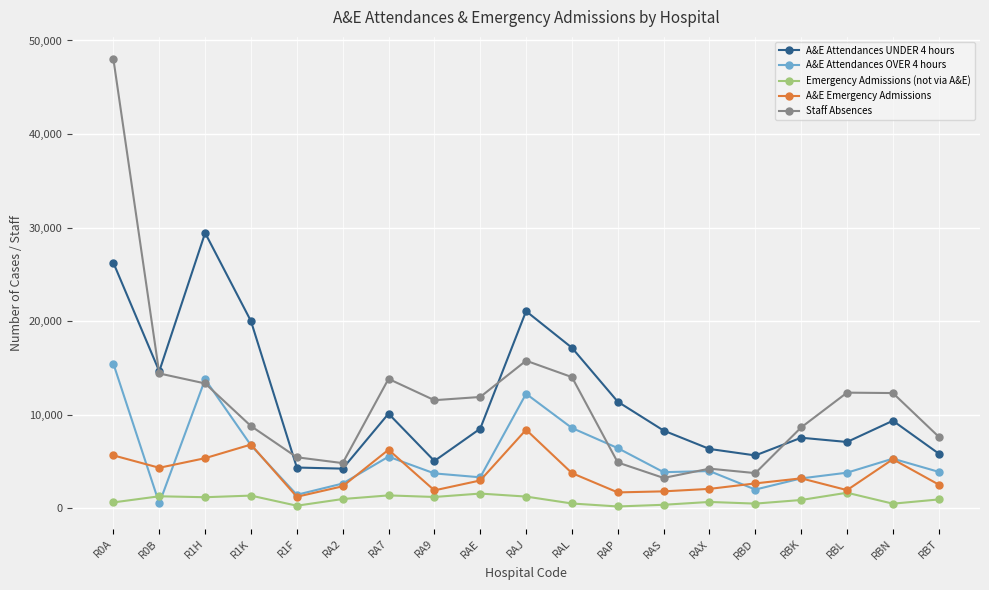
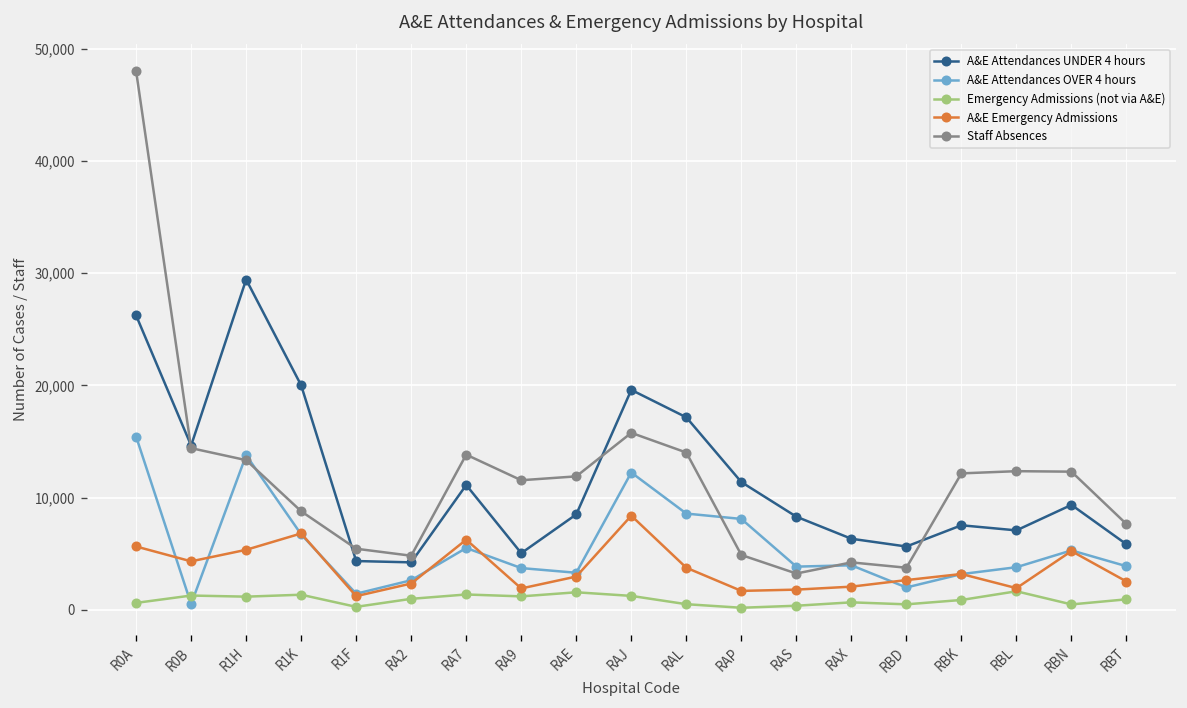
  {
    "A&E Attendances UNDER 4 hours": {
      "R0A": "26,000",
      "R1H": "29,000",
      "R1K": "20,000",
      "R1F": "4,000",
      "RA2": "4,000",
-     "RA7": "10,000",
+     "RA7": "11,000",
      "RA9": "5,000",
      "RAE": "9,000",
-     "RAJ": "21,000",
+     "RAJ": "20,000",
      "RAL": "17,000",
      "RAP": "11,000",
      "RAS": "8,000",
      "RAX": "6,000",
      "RBD": "6,000",
      "RBK": "8,000",
      "RBL": "7,000",
      "RBN": "9,000",
      "RBT": "6,000"
    },
    "A&E Attendances OVER 4 hours": {
      "R0A": "15,000",
      "R0B": "1,000",
      "R1H": "14,000",
      "RA2": "3,000",
      "RA7": "6,000",
      "RA9": "4,000",
      "RAE": "3,000",
      "RAJ": "12,000",
      "RAL": "9,000",
-     "RAP": "6,000",
+     "RAP": "8,000",
      "RAS": "4,000",
      "RBD": "2,000",
      "RBL": "4,000",
      "RBT": "4,000"
    },
    "Emergency Admissions (not via A&E)": {
      "R0A": "1,000",
      "R0B": "1,000",
      "R1H": "1,000",
      "R1K": "1,000",
      "R1F": "0",
      "RA2": "1,000",
      "RA7": "1,000",
      "RA9": "1,000",
      "RAE": "2,000",
      "RAJ": "1,000",
      "RAL": "1,000",
      "RAP": "0",
      "RAS": "0",
      "RAX": "1,000",
      "RBD": "0",
      "RBK": "1,000",
      "RBL": "2,000",
      "RBN": "0",
      "RBT": "1,000"
    },
    "A&E Emergency Admissions": {
      "R0A": "6,000",
      "R0B": "4,000",
      "R1H": "5,000",
      "RA2": "2,000",
      "RA7": "6,000",
      "RA9": "2,000",
      "RAE": "3,000",
      "RAJ": "8,000",
      "RAL": "4,000",
      "RAP": "2,000",
      "RAS": "2,000",
      "RAX": "2,000",
      "RBD": "3,000",
      "RBL": "2,000",
      "RBT": "3,000"
    },
    "Staff Absences": {
      "R0A": "48,000",
      "R1H": "13,000",
      "R1K": "9,000",
      "R1F": "5,000",
      "RA2": "5,000",
      "RA7": "14,000",
      "RA9": "12,000",
      "RAE": "12,000",
      "RAJ": "16,000",
      "RAL": "14,000",
      "RAP": "5,000",
      "RAS": "3,000",
      "RBD": "4,000",
-     "RBK": "9,000",
+     "RBK": "12,000",
      "RBL": "12,000",
      "RBN": "12,000",
      "RBT": "8,000"
    }
  }
